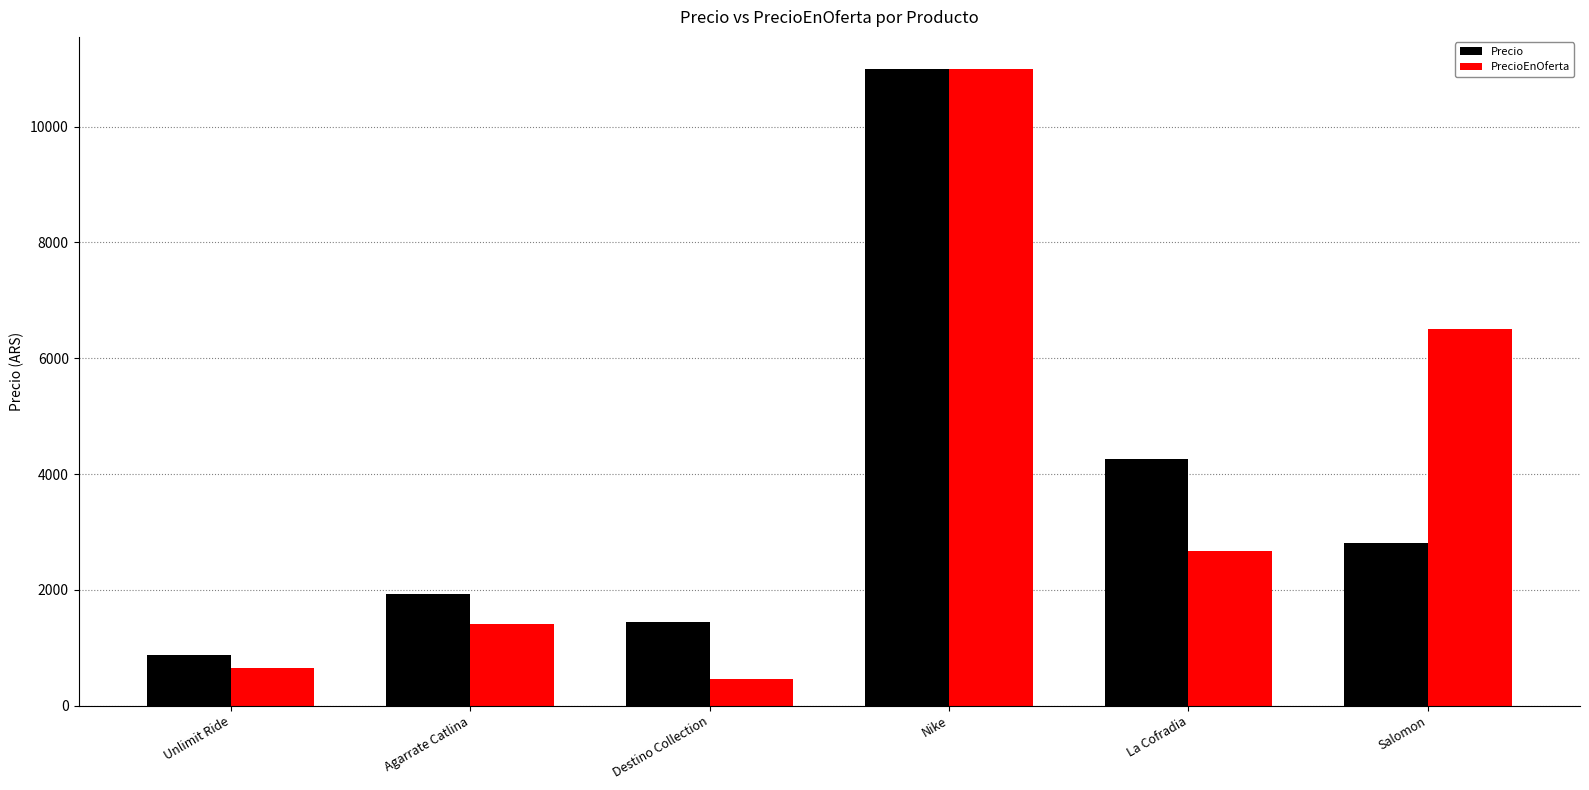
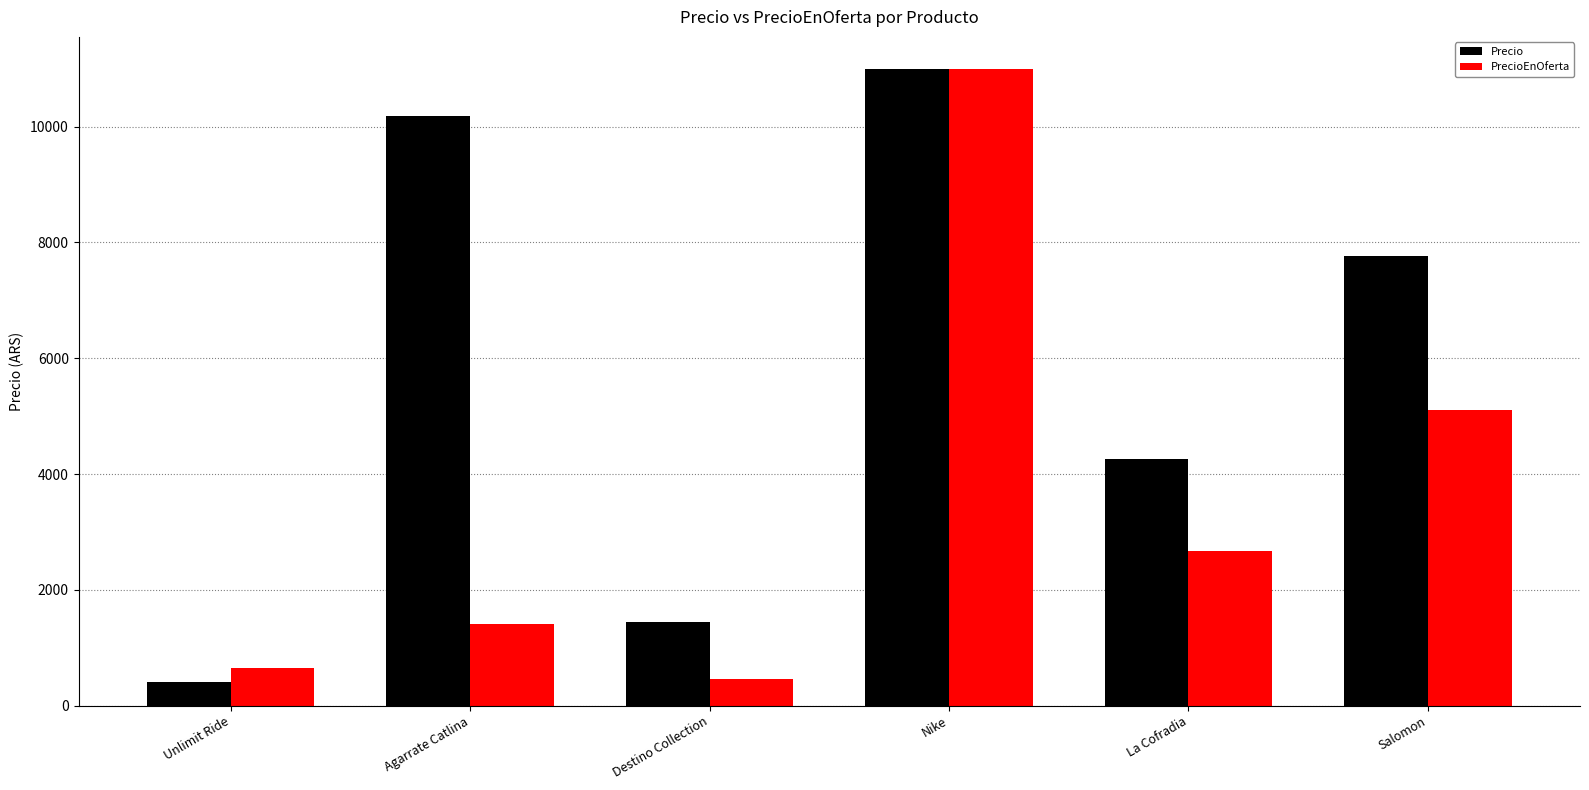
  {
    "Precio": {
-     "Unlimit Ride": 900,
-     "Agarrate Catlina": 1900,
+     "Unlimit Ride": 400,
+     "Agarrate Catlina": 10200,
      "Destino Collection": 1500,
      "Nike": 11000,
      "La Cofradia": 4300,
-     "Salomon": 2800
+     "Salomon": 7800
    },
    "PrecioEnOferta": {
      "Unlimit Ride": 700,
      "Agarrate Catlina": 1400,
      "Destino Collection": 500,
      "Nike": 11000,
      "La Cofradia": 2700,
-     "Salomon": 6500
+     "Salomon": 5100
    }
  }
